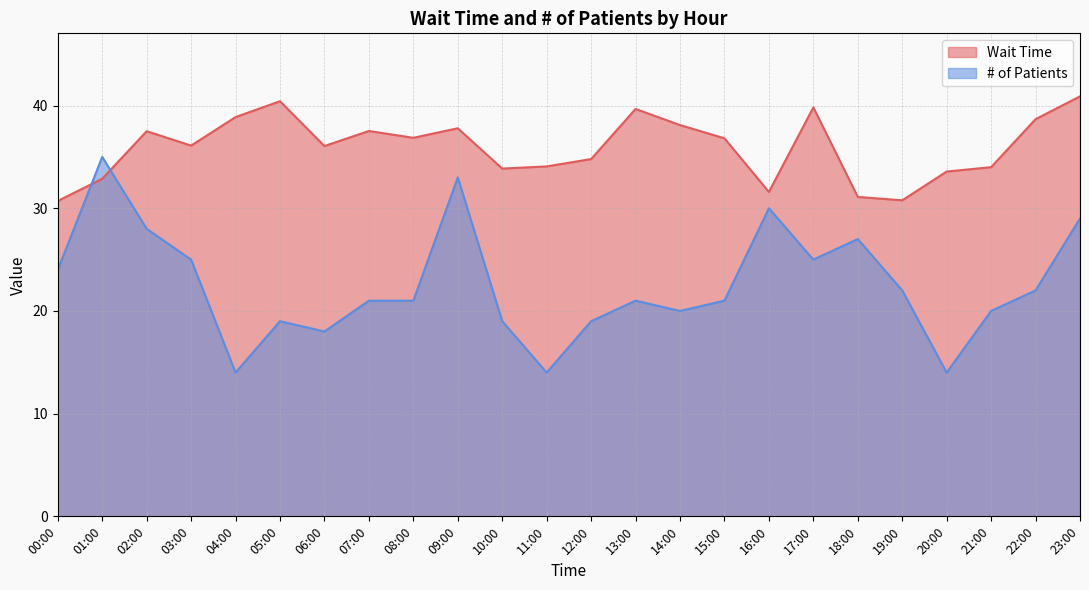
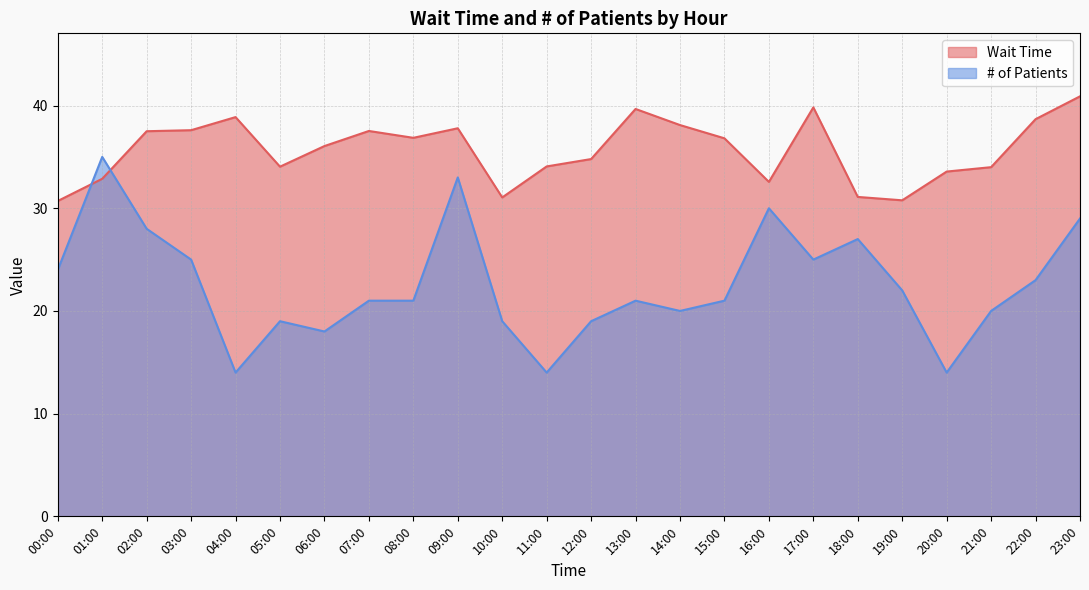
  {
    "Wait Time": {
      "00:00": 30.7,
      "01:00": 32.9,
      "02:00": 37.5,
-     "03:00": 36.1,
+     "03:00": 37.6,
      "04:00": 38.9,
-     "05:00": 40.4,
+     "05:00": 34.0,
      "06:00": 36.1,
      "07:00": 37.5,
      "08:00": 36.9,
      "09:00": 37.8,
-     "10:00": 33.9,
+     "10:00": 31.1,
      "11:00": 34.1,
      "12:00": 34.8,
      "13:00": 39.7,
      "14:00": 38.1,
      "15:00": 36.8,
-     "16:00": 31.6,
+     "16:00": 32.6,
      "17:00": 39.8,
      "18:00": 31.1,
      "19:00": 30.8,
      "20:00": 33.6,
      "21:00": 34.0,
      "22:00": 38.7,
      "23:00": 40.9
    },
    "# of Patients": {
      "00:00": 24,
      "01:00": 35,
      "02:00": 28,
      "03:00": 25,
      "04:00": 14,
      "05:00": 19,
      "06:00": 18,
      "07:00": 21,
      "08:00": 21,
      "09:00": 33,
      "10:00": 19,
      "11:00": 14,
      "12:00": 19,
      "13:00": 21,
      "14:00": 20,
      "15:00": 21,
      "16:00": 30,
      "17:00": 25,
      "18:00": 27,
      "19:00": 22,
      "20:00": 14,
      "21:00": 20,
-     "22:00": 22,
+     "22:00": 23,
      "23:00": 29
    }
  }
